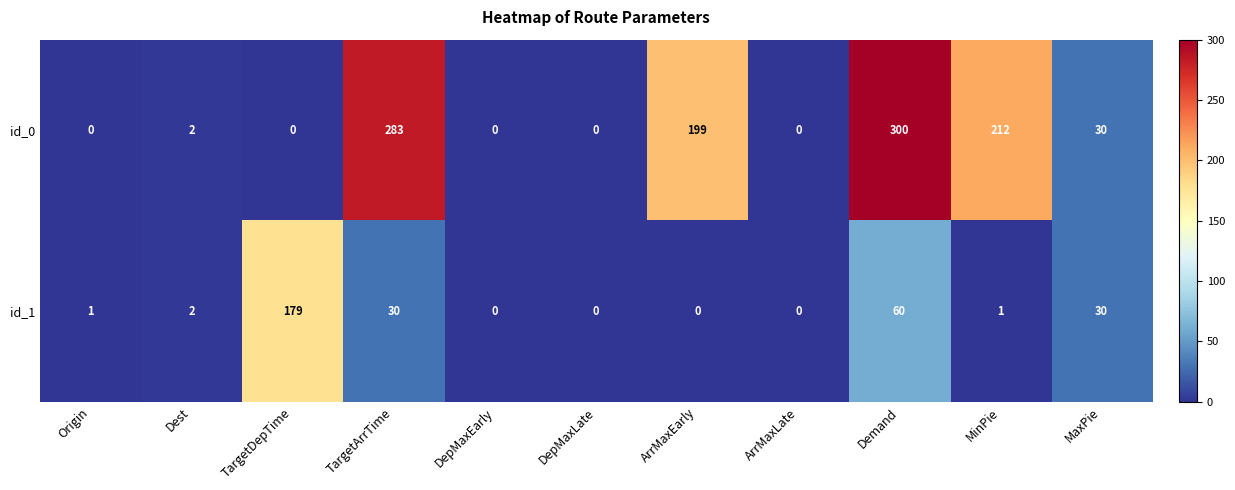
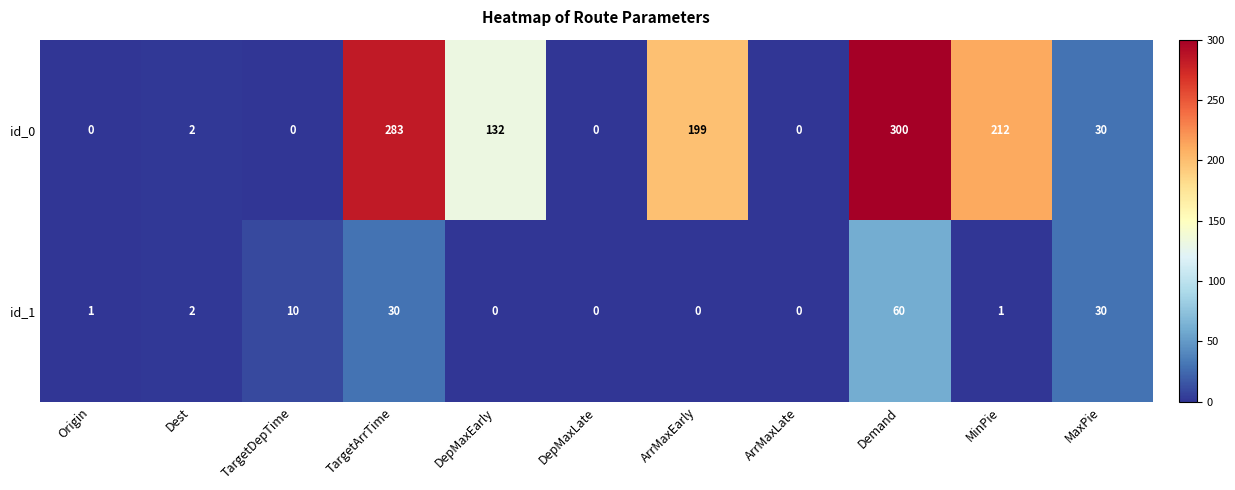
  {
    "id_0": {
      "Origin": 0,
      "Dest": 2,
      "TargetDepTime": 0,
      "TargetArrTime": 283,
-     "DepMaxEarly": 0,
+     "DepMaxEarly": 132,
      "DepMaxLate": 0,
      "ArrMaxEarly": 199,
      "ArrMaxLate": 0,
      "Demand": 300,
      "MinPie": 212,
      "MaxPie": 30
    },
    "id_1": {
      "Origin": 1,
      "Dest": 2,
-     "TargetDepTime": 179,
+     "TargetDepTime": 10,
      "TargetArrTime": 30,
      "DepMaxEarly": 0,
      "DepMaxLate": 0,
      "ArrMaxEarly": 0,
      "ArrMaxLate": 0,
      "Demand": 60,
      "MinPie": 1,
      "MaxPie": 30
    }
  }
